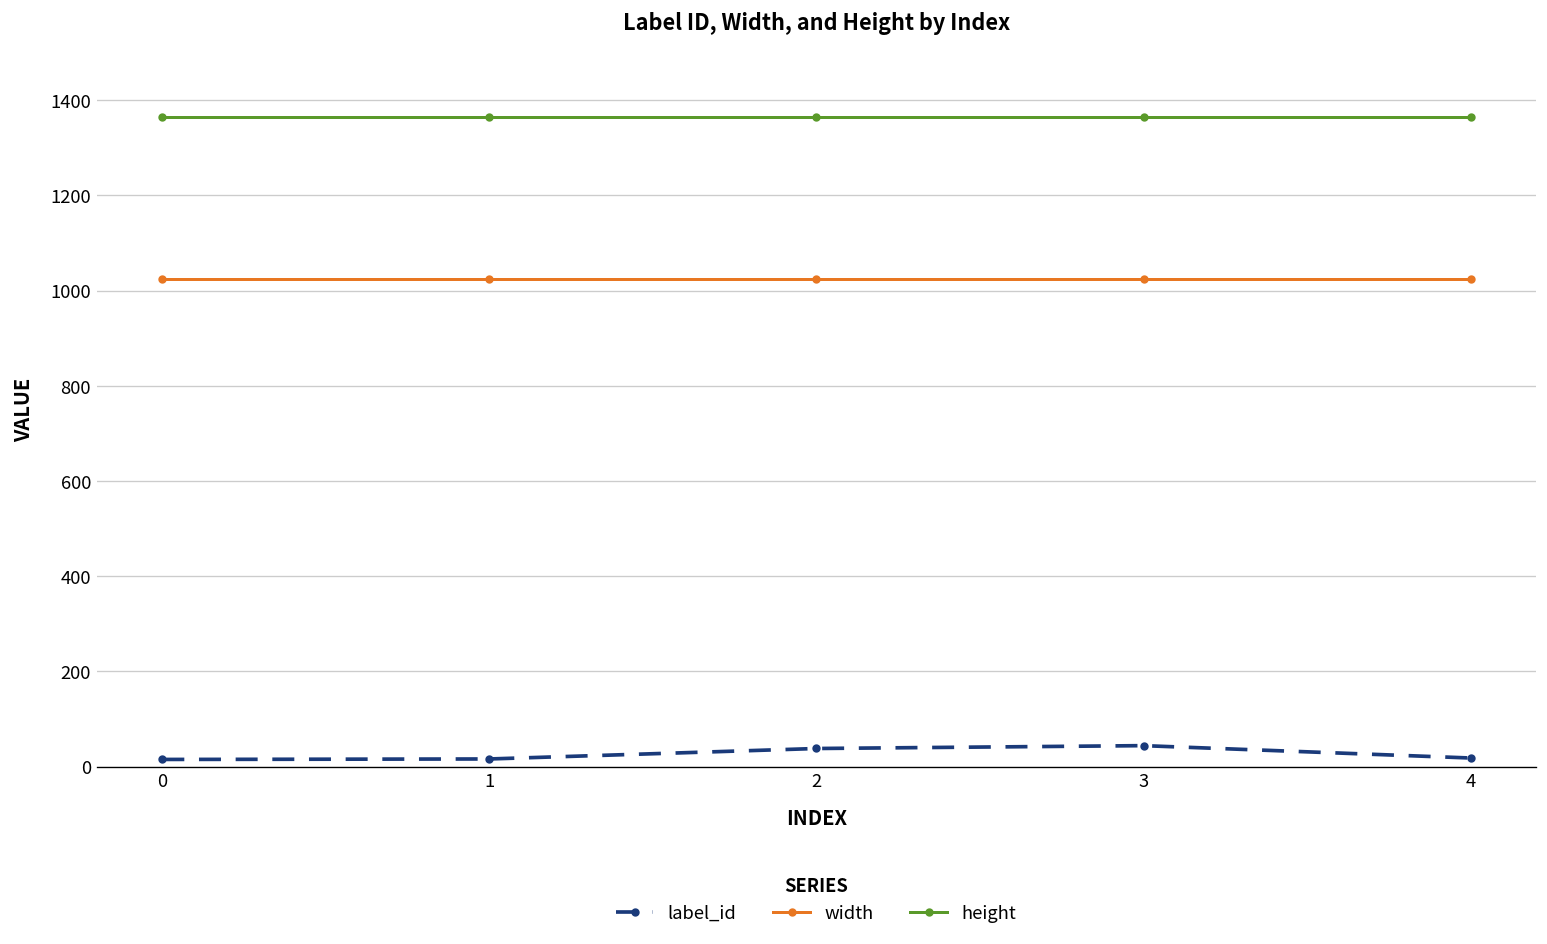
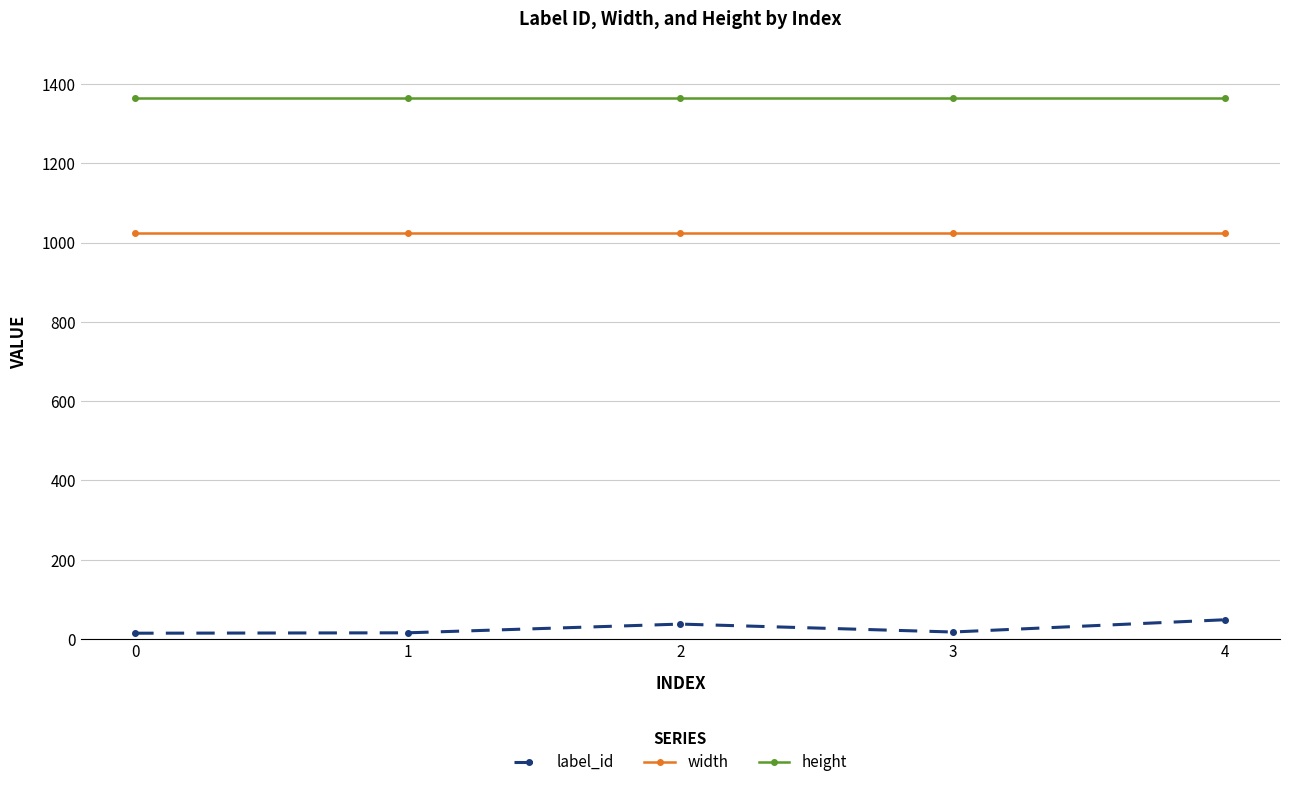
  {
    "label_id": {
      "0": 20,
      "1": 20,
      "2": 40,
-     "3": 40,
-     "4": 20
+     "3": 20,
+     "4": 50
    },
    "width": {
      "0": 1020,
      "1": 1020,
      "2": 1020,
      "3": 1020,
      "4": 1020
    },
    "height": {
      "0": 1370,
      "1": 1370,
      "2": 1370,
      "3": 1370,
      "4": 1370
    }
  }
